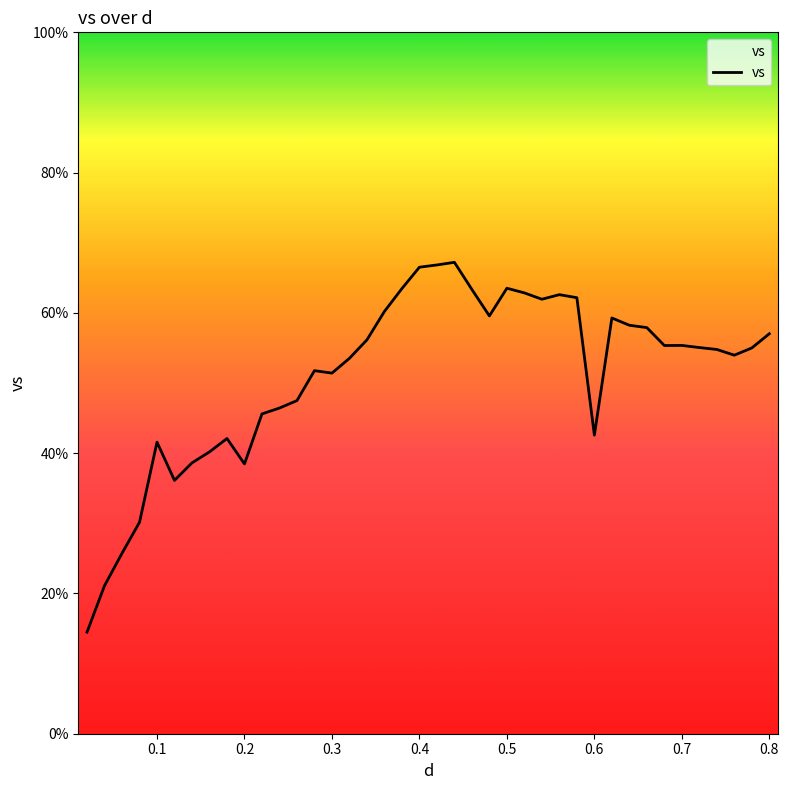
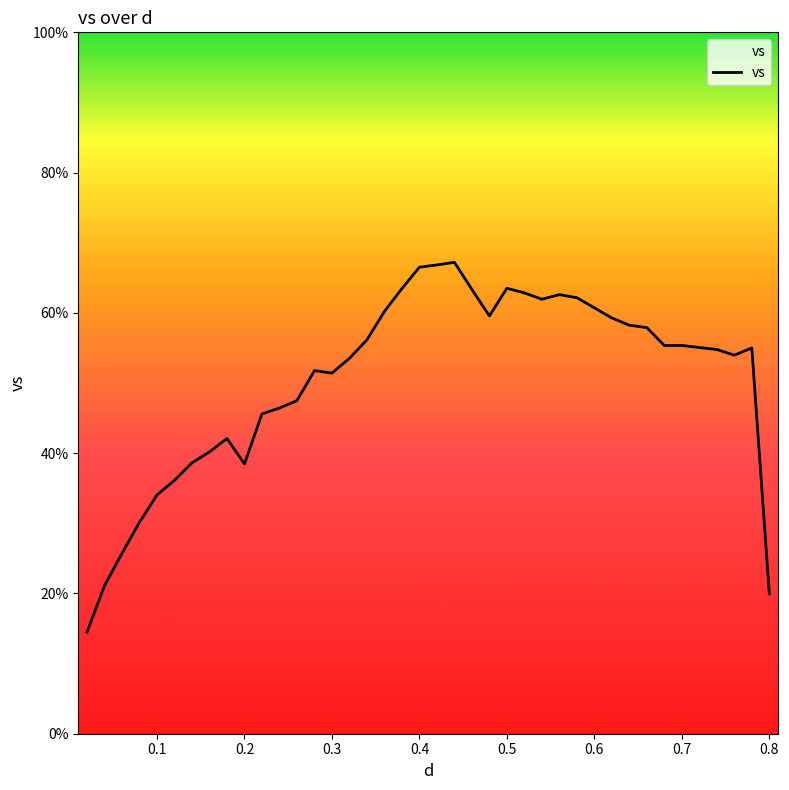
  {
-   "0.1": "42%",
+   "0.1": "34%",
    "0.2": "38%",
    "0.3": "51%",
    "0.4": "67%",
    "0.5": "64%",
-   "0.6": "43%",
+   "0.6": "61%",
    "0.7": "55%",
-   "0.8": "57%"
+   "0.8": "20%"
  }
